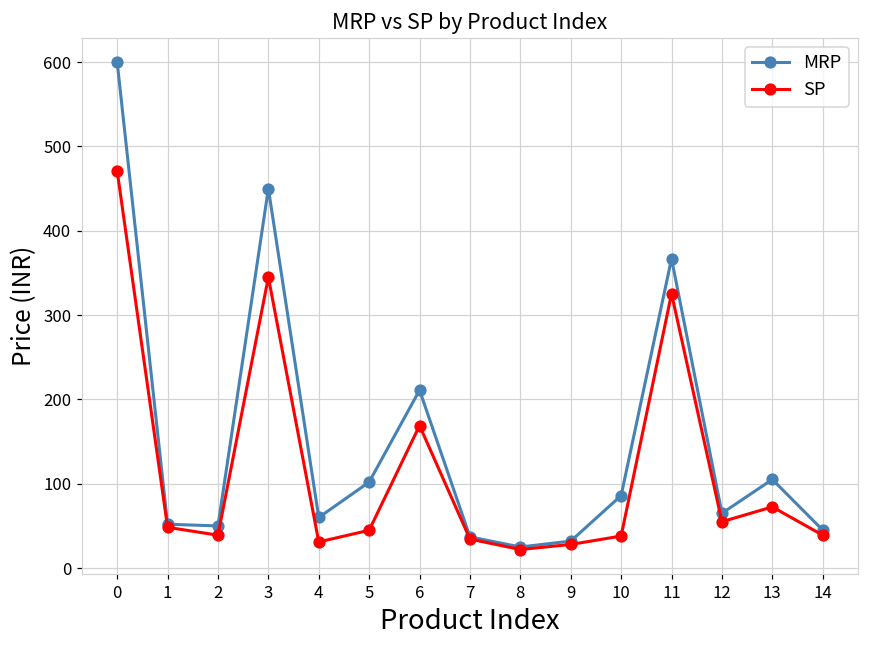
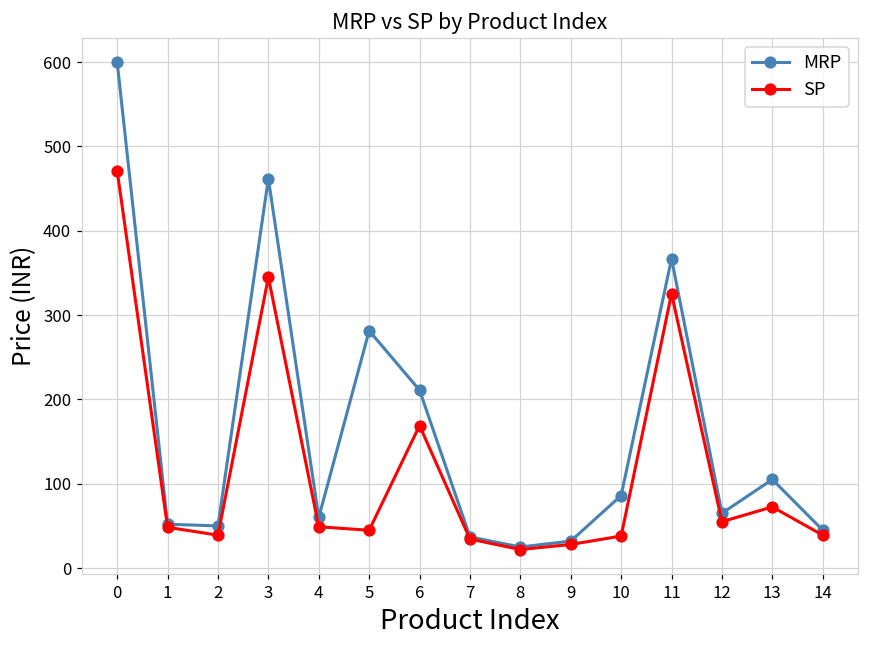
  {
    "MRP": {
      "0": 600,
      "1": 50,
      "2": 50,
-     "3": 450,
+     "3": 460,
      "4": 60,
-     "5": 100,
+     "5": 280,
      "6": 210,
      "9": 30,
      "10": 90,
      "11": 370,
      "12": 70,
      "13": 110,
      "14": 50
    },
    "SP": {
      "0": 470,
      "1": 50,
      "2": 40,
      "3": 350,
-     "4": 30,
+     "4": 50,
      "5": 40,
      "6": 170,
      "9": 30,
      "10": 40,
      "11": 330,
      "12": 60,
      "13": 70,
      "14": 40
    }
  }
